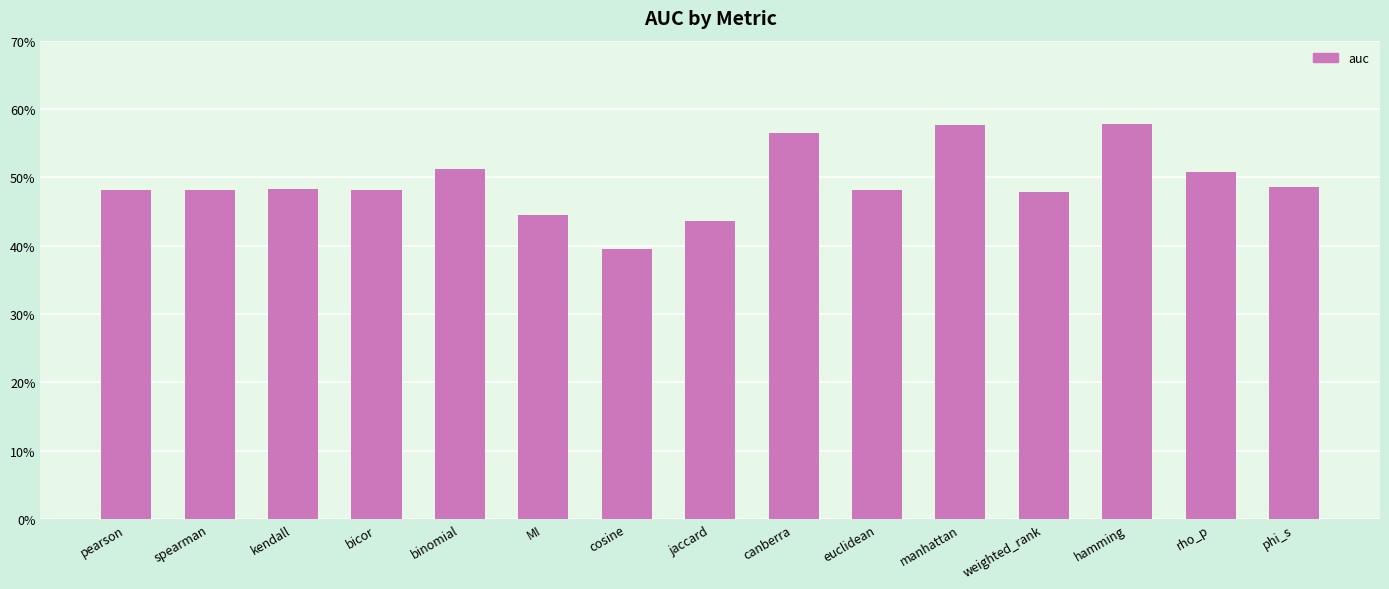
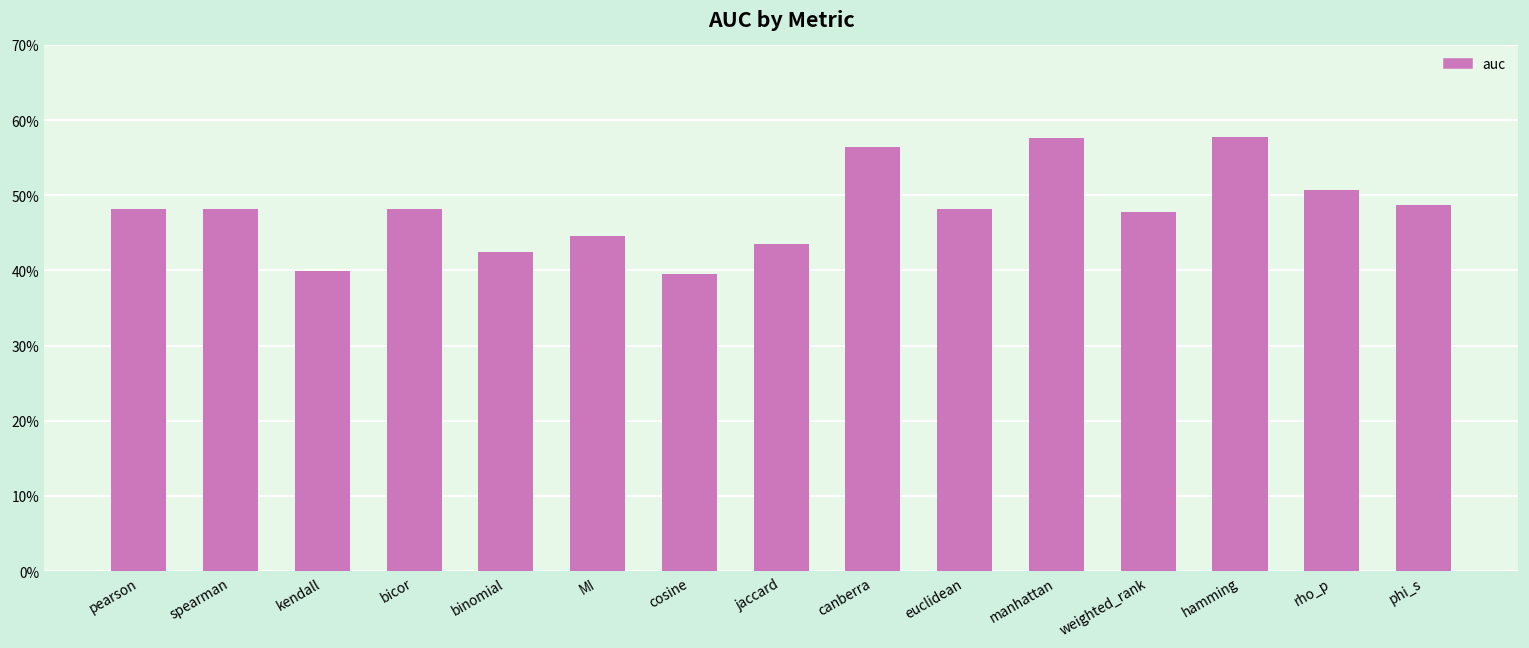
  {
    "pearson": "48%",
    "spearman": "48%",
-   "kendall": "48%",
+   "kendall": "40%",
    "bicor": "48%",
-   "binomial": "51%",
+   "binomial": "42%",
    "MI": "45%",
    "cosine": "39%",
    "jaccard": "44%",
    "canberra": "56%",
    "euclidean": "48%",
    "manhattan": "58%",
    "weighted_rank": "48%",
    "hamming": "58%",
    "rho_p": "51%",
    "phi_s": "49%"
  }
